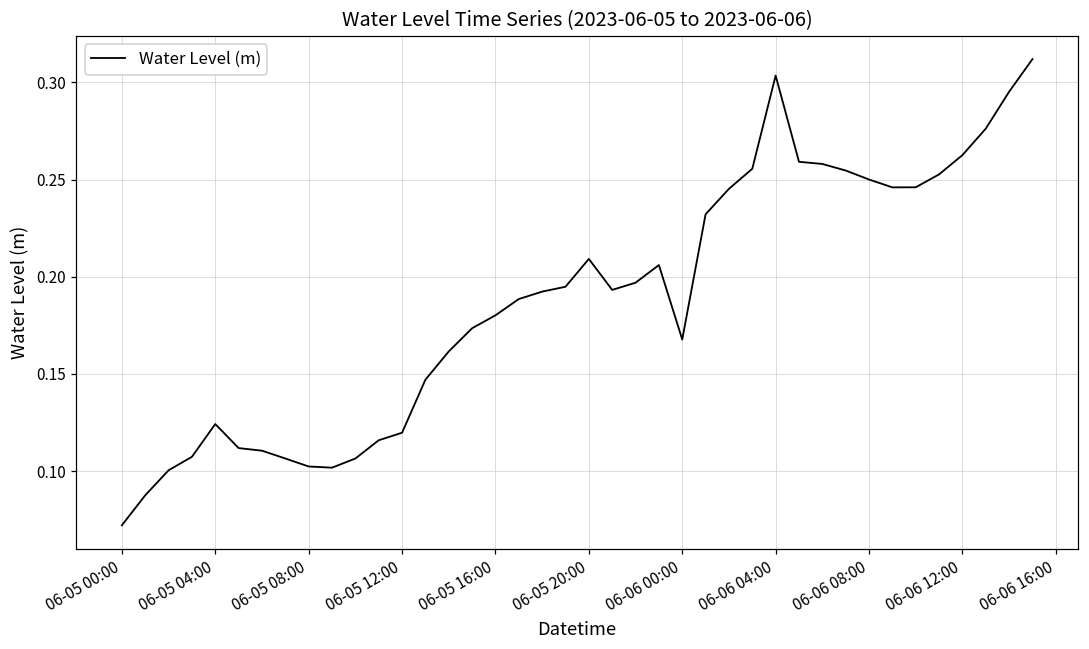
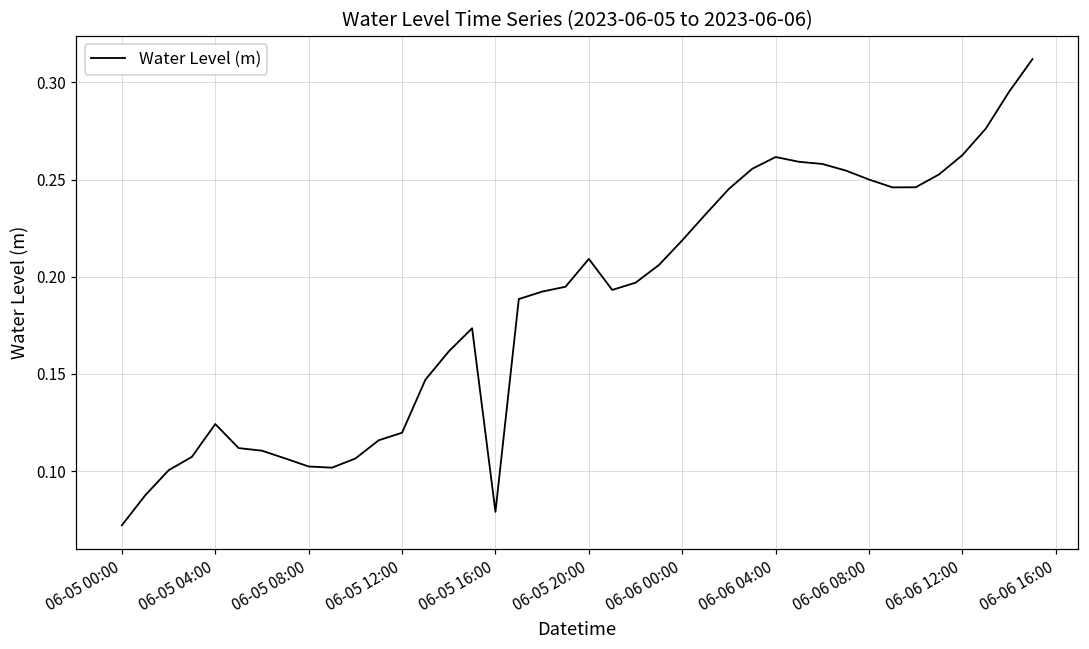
  {
    "06-05 00:00": 0.072,
    "06-05 04:00": 0.124,
    "06-05 08:00": 0.102,
    "06-05 12:00": 0.120,
-   "06-05 16:00": 0.180,
+   "06-05 16:00": 0.079,
    "06-05 20:00": 0.209,
-   "06-06 00:00": 0.168,
-   "06-06 04:00": 0.304,
+   "06-06 00:00": 0.219,
+   "06-06 04:00": 0.262,
    "06-06 08:00": 0.250,
    "06-06 12:00": 0.263
  }
